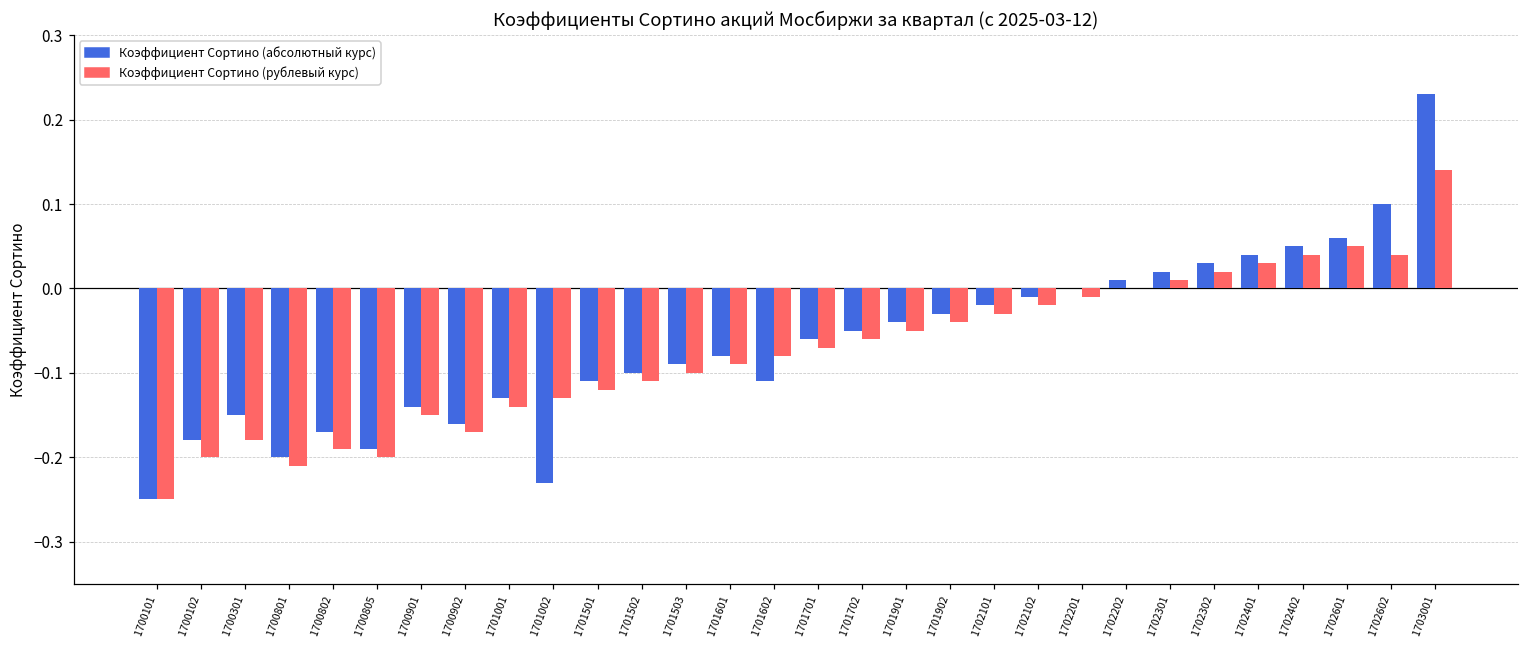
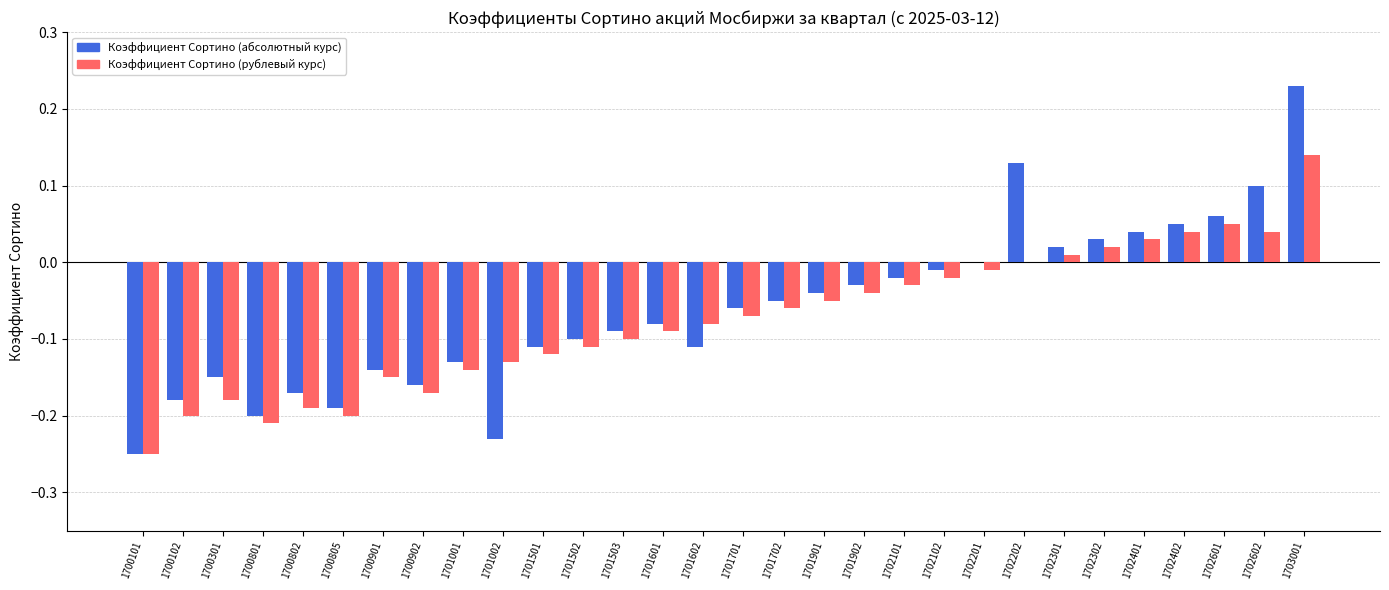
  {
    "Коэффициент Сортино (абсолютный курс)": {
      "1700101": -0.25,
      "1700102": -0.18,
      "1700301": -0.15,
      "1700801": -0.20,
      "1700802": -0.17,
      "1700805": -0.19,
      "1700901": -0.14,
      "1700902": -0.16,
      "1701001": -0.13,
      "1701002": -0.23,
      "1701501": -0.11,
      "1701502": -0.10,
      "1701503": -0.09,
      "1701601": -0.08,
      "1701602": -0.11,
      "1701701": -0.06,
      "1701702": -0.05,
      "1701901": -0.04,
      "1701902": -0.03,
      "1702101": -0.02,
      "1702102": -0.01,
      "1702201": 0.00,
-     "1702202": 0.01,
+     "1702202": 0.13,
      "1702301": 0.02,
      "1702302": 0.03,
      "1702401": 0.04,
      "1702402": 0.05,
      "1702601": 0.06,
      "1702602": 0.10,
      "1703001": 0.23
    },
    "Коэффициент Сортино (рублевый курс)": {
      "1700101": -0.25,
      "1700102": -0.20,
      "1700301": -0.18,
      "1700801": -0.21,
      "1700802": -0.19,
      "1700805": -0.20,
      "1700901": -0.15,
      "1700902": -0.17,
      "1701001": -0.14,
      "1701002": -0.13,
      "1701501": -0.12,
      "1701502": -0.11,
      "1701503": -0.10,
      "1701601": -0.09,
      "1701602": -0.08,
      "1701701": -0.07,
      "1701702": -0.06,
      "1701901": -0.05,
      "1701902": -0.04,
      "1702101": -0.03,
      "1702102": -0.02,
      "1702201": -0.01,
      "1702202": 0.00,
      "1702301": 0.01,
      "1702302": 0.02,
      "1702401": 0.03,
      "1702402": 0.04,
      "1702601": 0.05,
      "1702602": 0.04,
      "1703001": 0.14
    }
  }
